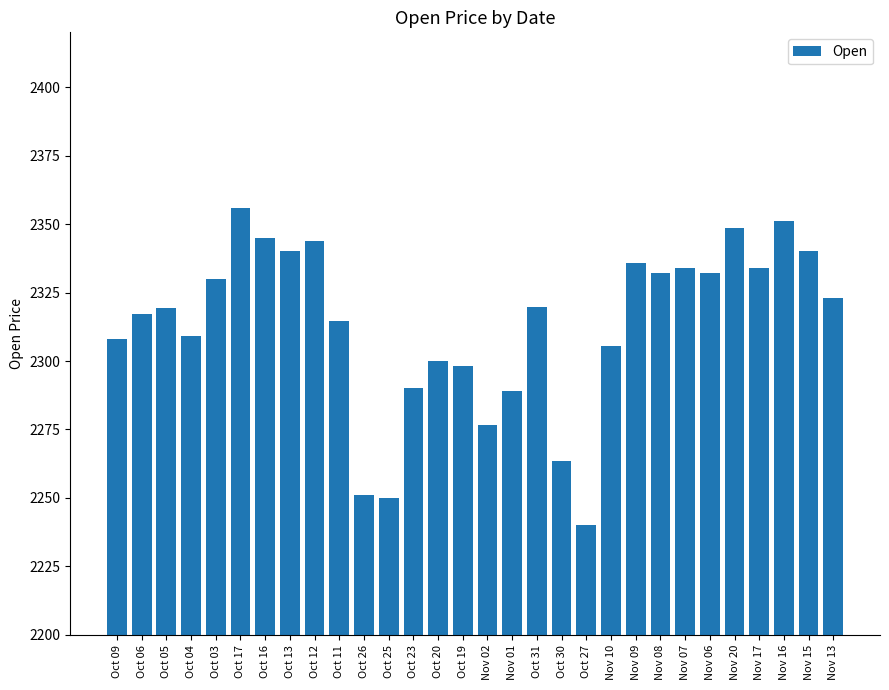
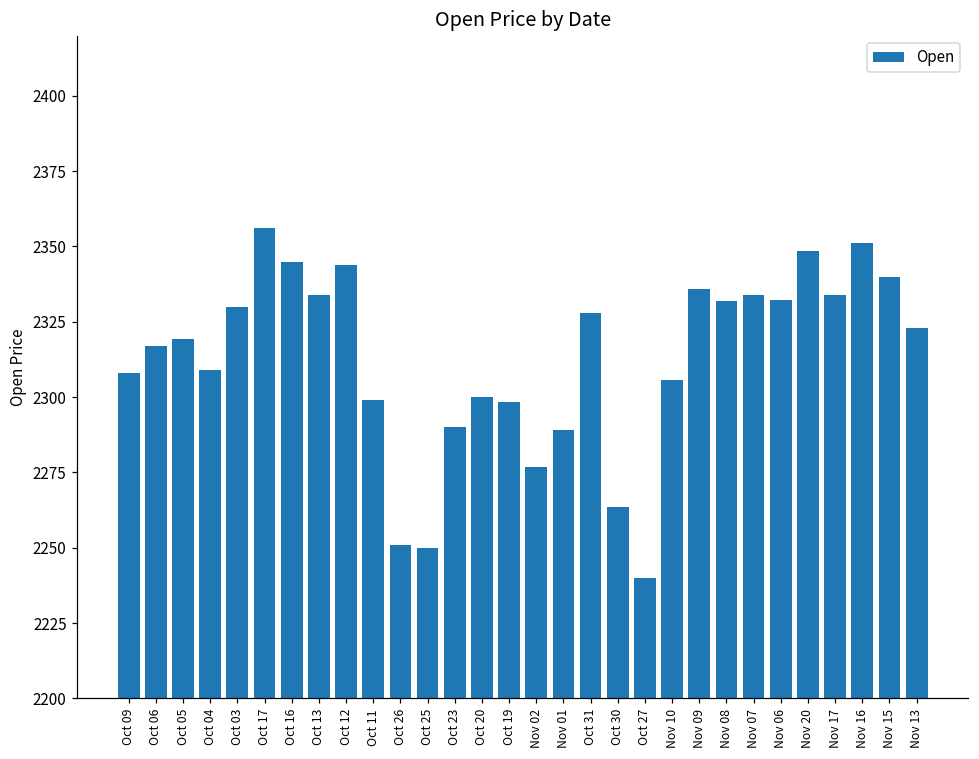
  {
    "Oct 09": 2308,
    "Oct 06": 2317,
    "Oct 05": 2319,
    "Oct 04": 2309,
    "Oct 03": 2330,
    "Oct 17": 2356,
    "Oct 16": 2345,
-   "Oct 13": 2340,
+   "Oct 13": 2334,
    "Oct 12": 2344,
-   "Oct 11": 2314,
+   "Oct 11": 2299,
    "Oct 26": 2251,
    "Oct 25": 2250,
    "Oct 23": 2290,
    "Oct 20": 2300,
    "Oct 19": 2298,
    "Nov 02": 2277,
    "Nov 01": 2289,
-   "Oct 31": 2320,
+   "Oct 31": 2328,
    "Oct 30": 2264,
    "Oct 27": 2240,
    "Nov 10": 2306,
    "Nov 09": 2336,
    "Nov 08": 2332,
    "Nov 07": 2334,
    "Nov 06": 2332,
    "Nov 20": 2349,
    "Nov 17": 2334,
    "Nov 16": 2351,
    "Nov 15": 2340,
    "Nov 13": 2323
  }
